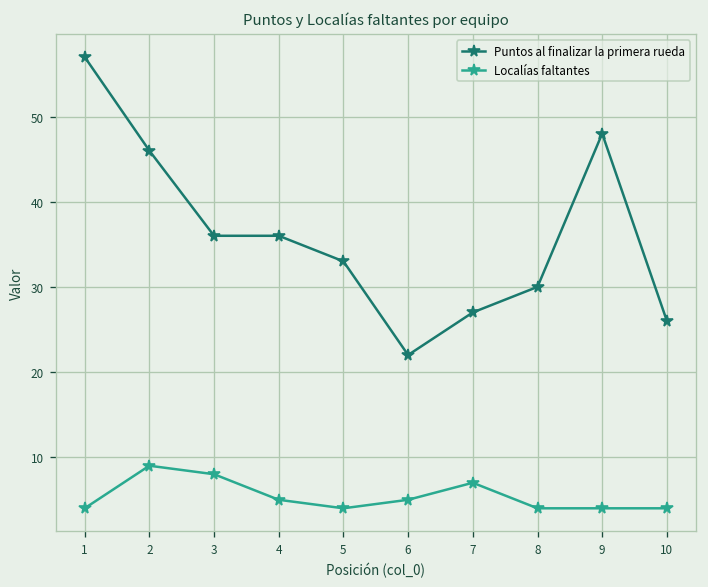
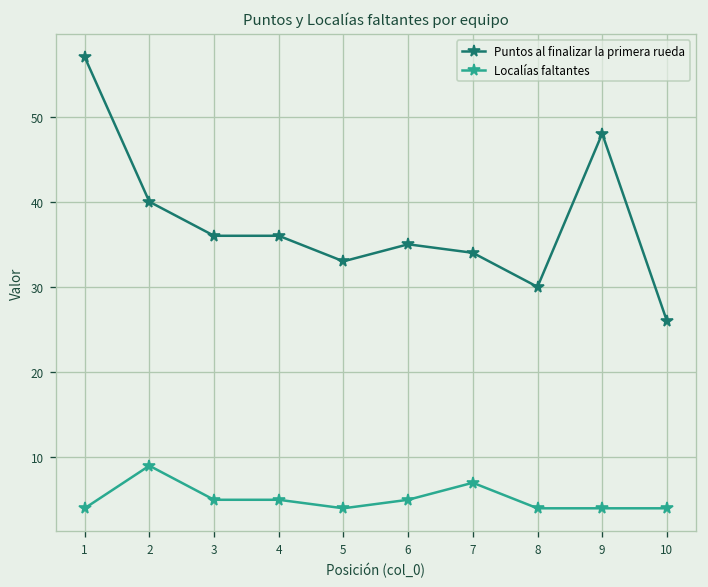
  {
    "Puntos al finalizar la primera rueda": {
      "1": 57,
-     "2": 46,
+     "2": 40,
      "3": 36,
      "4": 36,
      "5": 33,
-     "6": 22,
-     "7": 27,
+     "6": 35,
+     "7": 34,
      "8": 30,
      "9": 48,
      "10": 26
    },
    "Localías faltantes": {
      "1": 4,
      "2": 9,
-     "3": 8,
+     "3": 5,
      "4": 5,
      "5": 4,
      "6": 5,
      "7": 7,
      "8": 4,
      "9": 4,
      "10": 4
    }
  }
